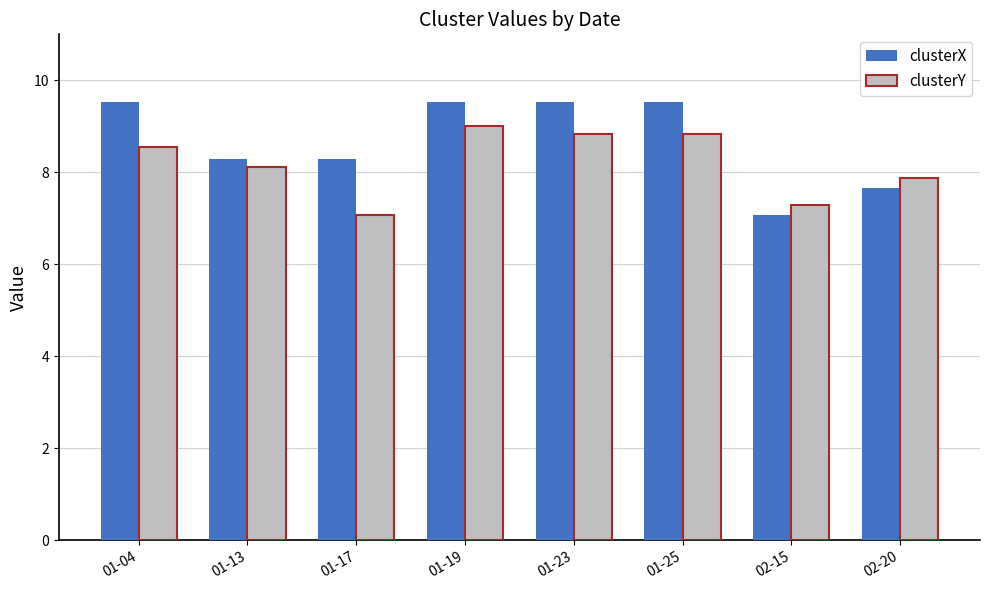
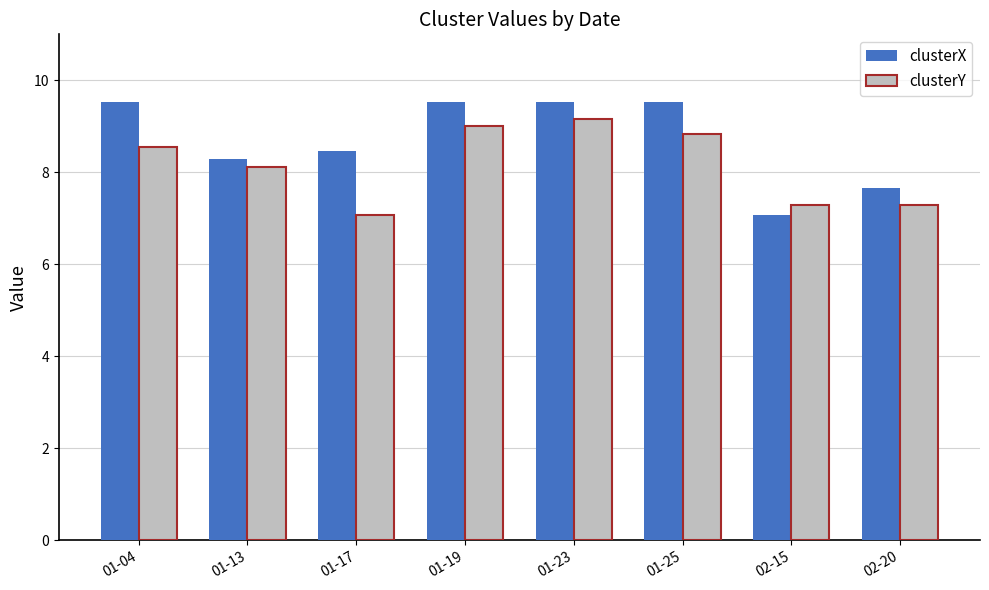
  {
    "clusterX": {
      "01-04": 9.5,
      "01-13": 8.3,
-     "01-17": 8.3,
+     "01-17": 8.5,
      "01-19": 9.5,
      "01-23": 9.5,
      "01-25": 9.5,
      "02-15": 7.1,
      "02-20": 7.7
    },
    "clusterY": {
      "01-04": 8.6,
      "01-13": 8.1,
      "01-17": 7.1,
      "01-19": 9.0,
-     "01-23": 8.8,
+     "01-23": 9.2,
      "01-25": 8.8,
      "02-15": 7.3,
-     "02-20": 7.9
+     "02-20": 7.3
    }
  }
